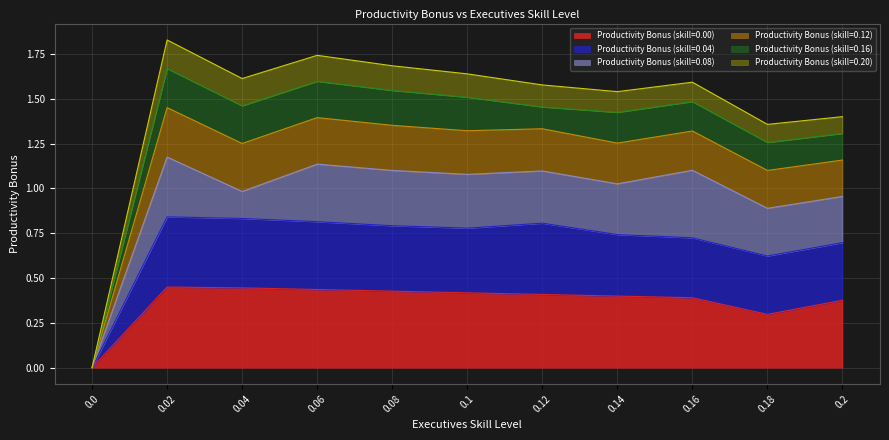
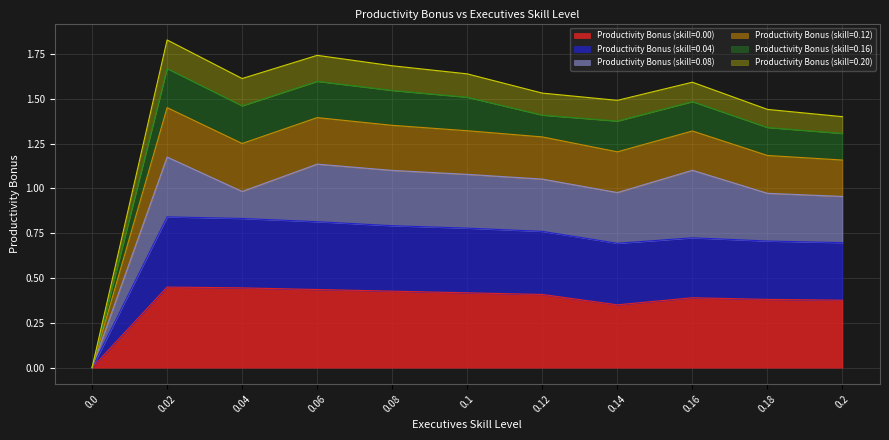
  {
    "Productivity Bonus (skill=0.00)": {
      "0.02": 0.45,
      "0.04": 0.45,
      "0.06": 0.44,
      "0.08": 0.43,
      "0.1": 0.42,
      "0.12": 0.41,
-     "0.14": 0.40,
+     "0.14": 0.35,
      "0.16": 0.39,
-     "0.18": 0.30,
+     "0.18": 0.38,
      "0.2": 0.38
    },
    "Productivity Bonus (skill=0.04)": {
      "0.02": 0.39,
      "0.04": 0.39,
      "0.06": 0.38,
      "0.08": 0.37,
      "0.1": 0.36,
-     "0.12": 0.40,
+     "0.12": 0.35,
      "0.14": 0.34,
      "0.16": 0.33,
      "0.18": 0.33,
      "0.2": 0.32
    },
    "Productivity Bonus (skill=0.08)": {
      "0.02": 0.33,
      "0.04": 0.15,
      "0.06": 0.32,
      "0.08": 0.31,
      "0.1": 0.30,
      "0.12": 0.29,
      "0.14": 0.28,
      "0.16": 0.38,
      "0.18": 0.27,
      "0.2": 0.26
    },
    "Productivity Bonus (skill=0.16)": {
      "0.02": 0.22,
      "0.04": 0.21,
      "0.06": 0.20,
      "0.08": 0.19,
      "0.1": 0.19,
      "0.12": 0.12,
      "0.14": 0.17,
      "0.16": 0.16,
      "0.18": 0.16,
      "0.2": 0.15
    }
  }
